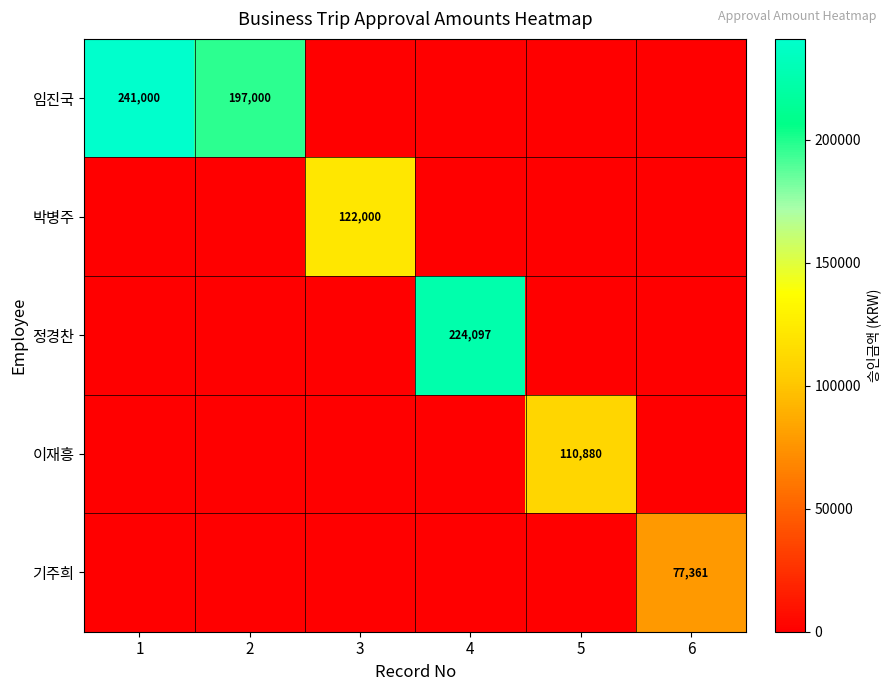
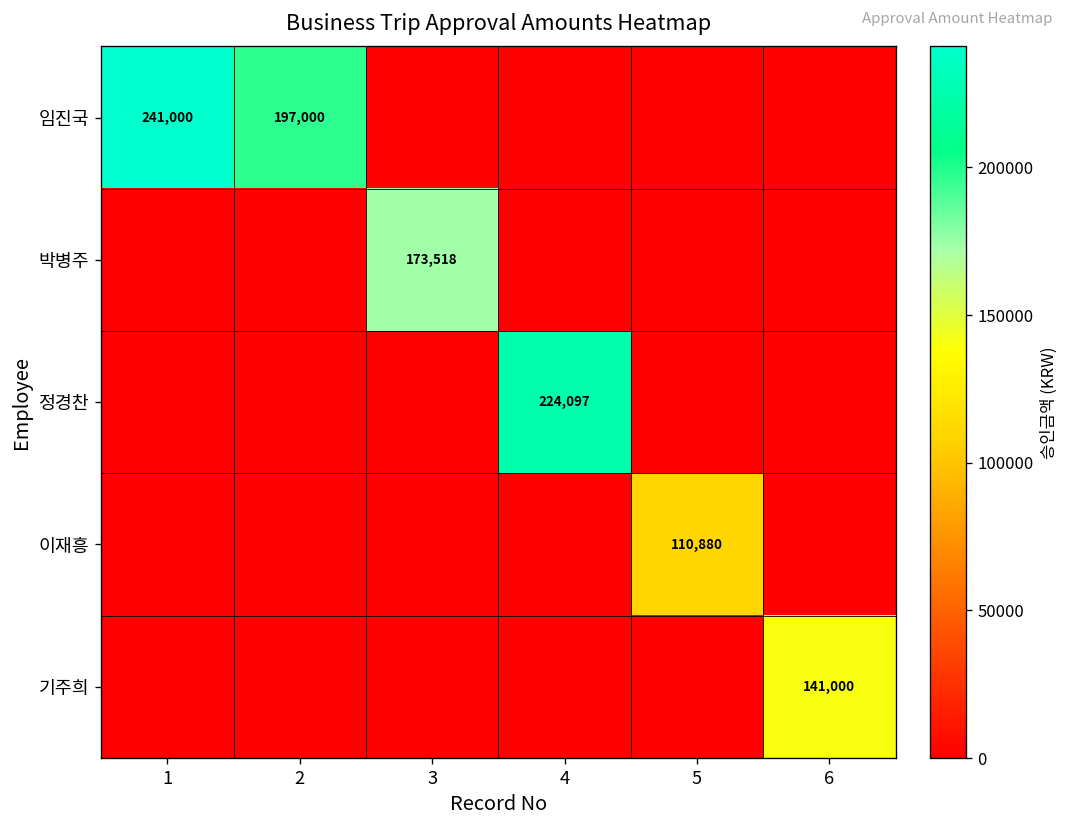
  {
    "임진국": {
      "1": "241,000",
      "2": "197,000"
    },
    "박병주": {
-     "3": "122,000"
+     "3": "173,518"
    },
    "정경찬": {
      "4": "224,097"
    },
    "이재흥": {
      "5": "110,880"
    },
    "기주희": {
-     "6": "77,361"
+     "6": "141,000"
    }
  }
